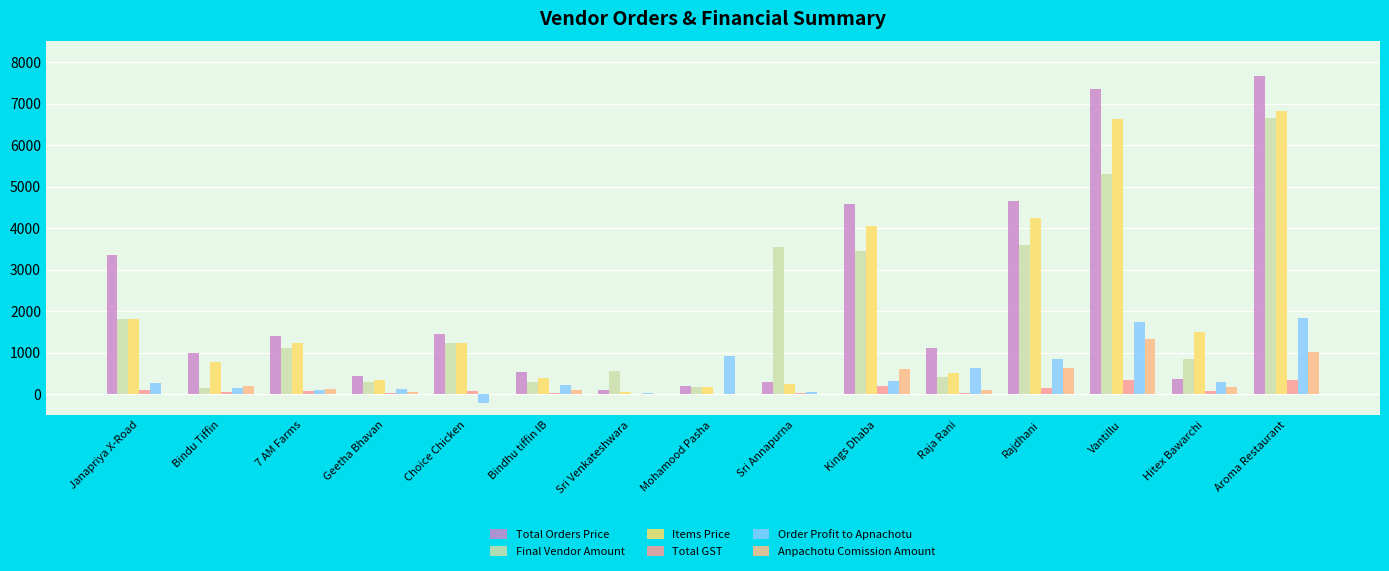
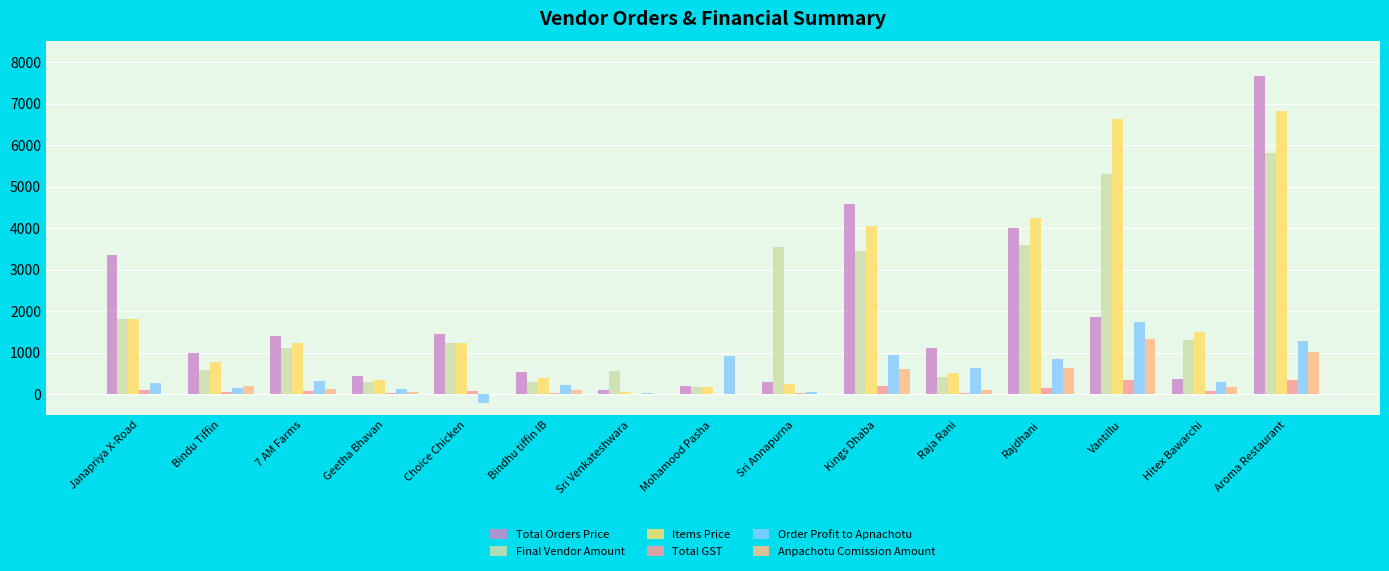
  {
    "Total Orders Price": {
      "Janapriya X-Road": 3300,
      "Bindu Tiffin": 1000,
      "7 AM Farms": 1400,
      "Geetha Bhavan": 400,
      "Choice Chicken": 1500,
      "Bindhu tiffin IB": 500,
      "Sri Venkateshwara": 100,
      "Mohamood Pasha": 200,
      "Sri Annapurna": 300,
      "Kings Dhaba": 4600,
      "Raja Rani": 1100,
-     "Rajdhani": 4600,
-     "Vantillu": 7400,
+     "Rajdhani": 4000,
+     "Vantillu": 1900,
      "Hitex Bawarchi": 400,
      "Aroma Restaurant": 7700
    },
    "Final Vendor Amount": {
      "Janapriya X-Road": 1800,
-     "Bindu Tiffin": 200,
+     "Bindu Tiffin": 600,
      "7 AM Farms": 1100,
      "Geetha Bhavan": 300,
      "Choice Chicken": 1200,
      "Bindhu tiffin IB": 300,
      "Sri Venkateshwara": 600,
      "Mohamood Pasha": 200,
      "Sri Annapurna": 3500,
      "Kings Dhaba": 3400,
      "Raja Rani": 400,
      "Rajdhani": 3600,
      "Vantillu": 5300,
-     "Hitex Bawarchi": 800,
-     "Aroma Restaurant": 6600
+     "Hitex Bawarchi": 1300,
+     "Aroma Restaurant": 5800
    },
    "Order Profit to Apnachotu": {
      "Janapriya X-Road": 300,
      "Bindu Tiffin": 100,
-     "7 AM Farms": 100,
+     "7 AM Farms": 300,
      "Geetha Bhavan": 100,
      "Choice Chicken": -200,
      "Bindhu tiffin IB": 200,
      "Mohamood Pasha": 900,
-     "Kings Dhaba": 300,
+     "Kings Dhaba": 900,
      "Raja Rani": 600,
      "Rajdhani": 800,
      "Vantillu": 1700,
      "Hitex Bawarchi": 300,
-     "Aroma Restaurant": 1800
+     "Aroma Restaurant": 1300
    }
  }
